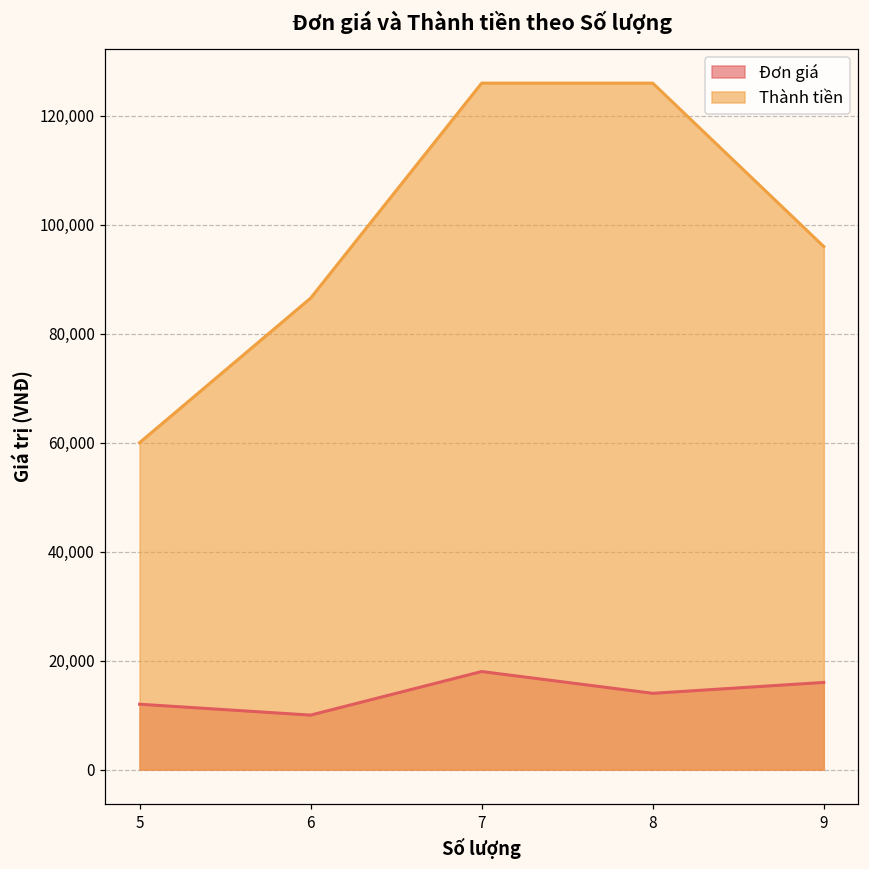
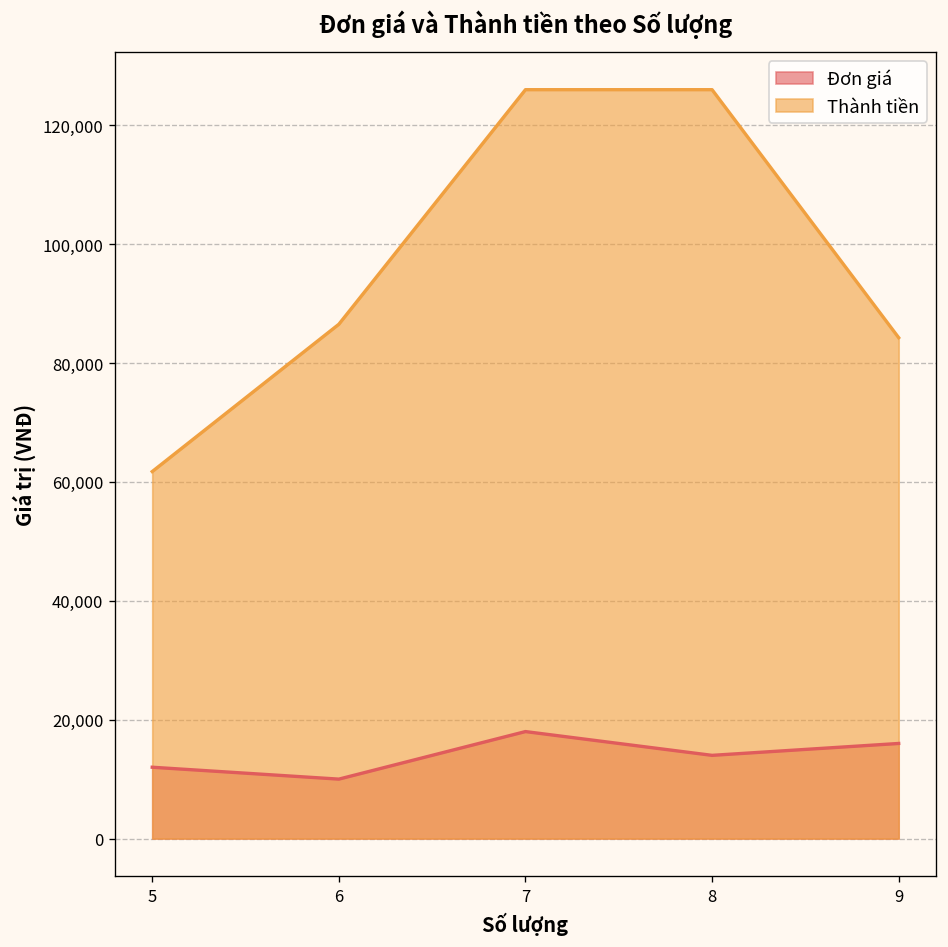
  {
    "Đơn giá": {
      "5": "12,000",
      "6": "10,000",
      "7": "18,000",
      "8": "14,000",
      "9": "16,000"
    },
    "Thành tiền": {
-     "5": "60,000",
+     "5": "62,000",
      "6": "87,000",
      "7": "126,000",
      "8": "126,000",
-     "9": "96,000"
+     "9": "84,000"
    }
  }
